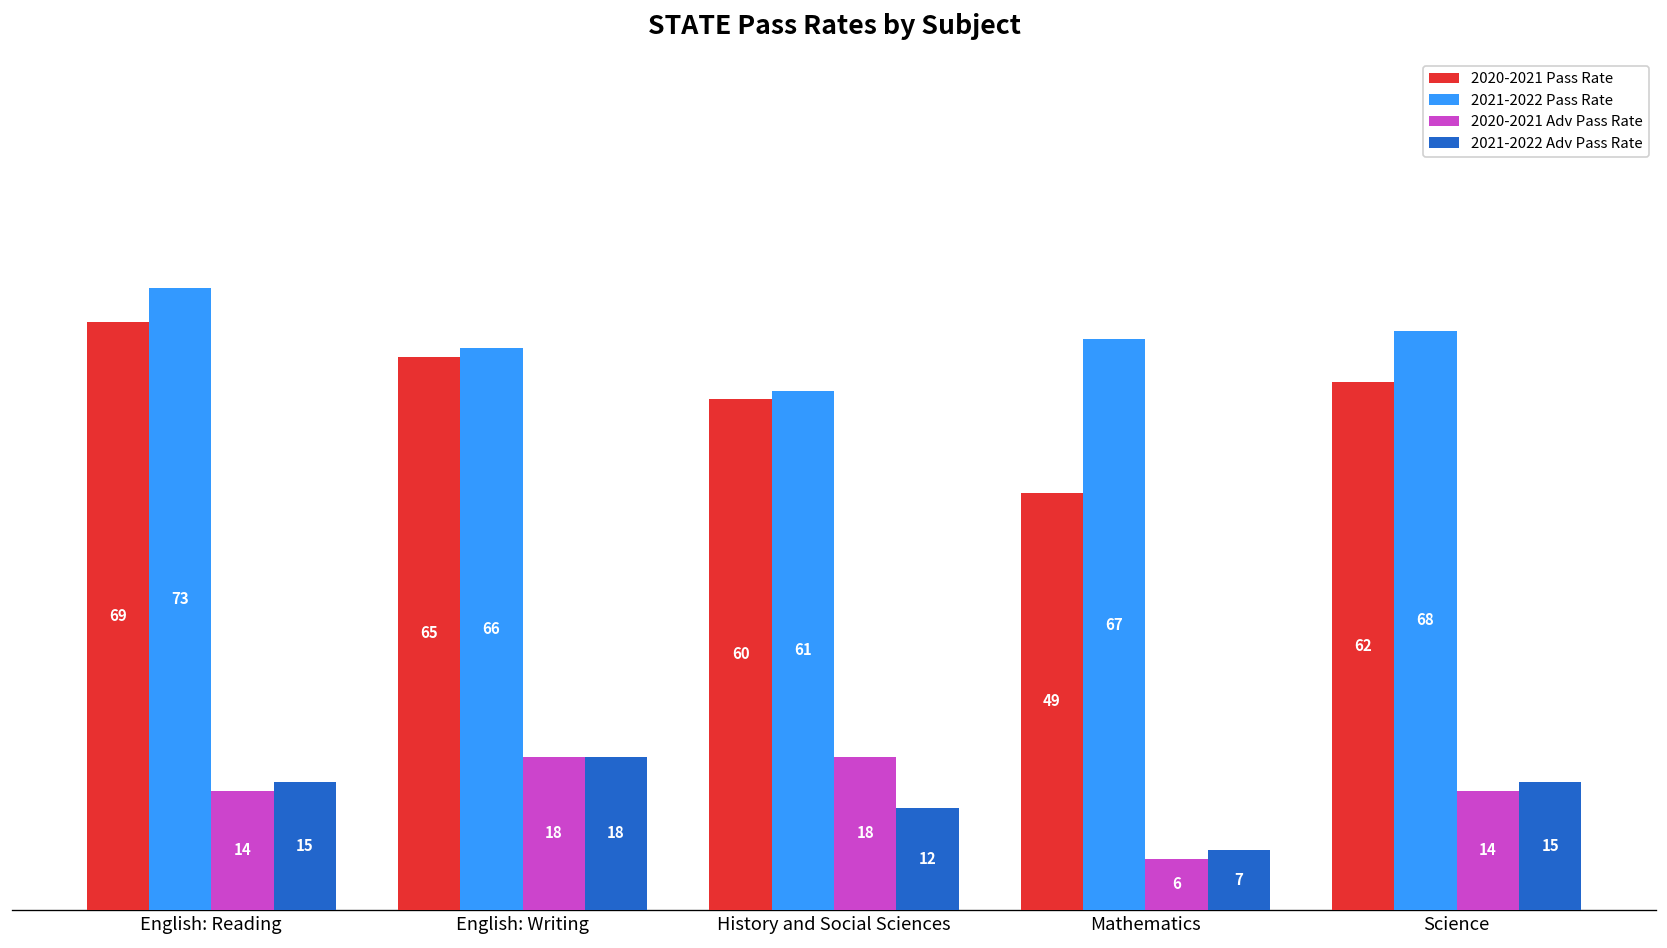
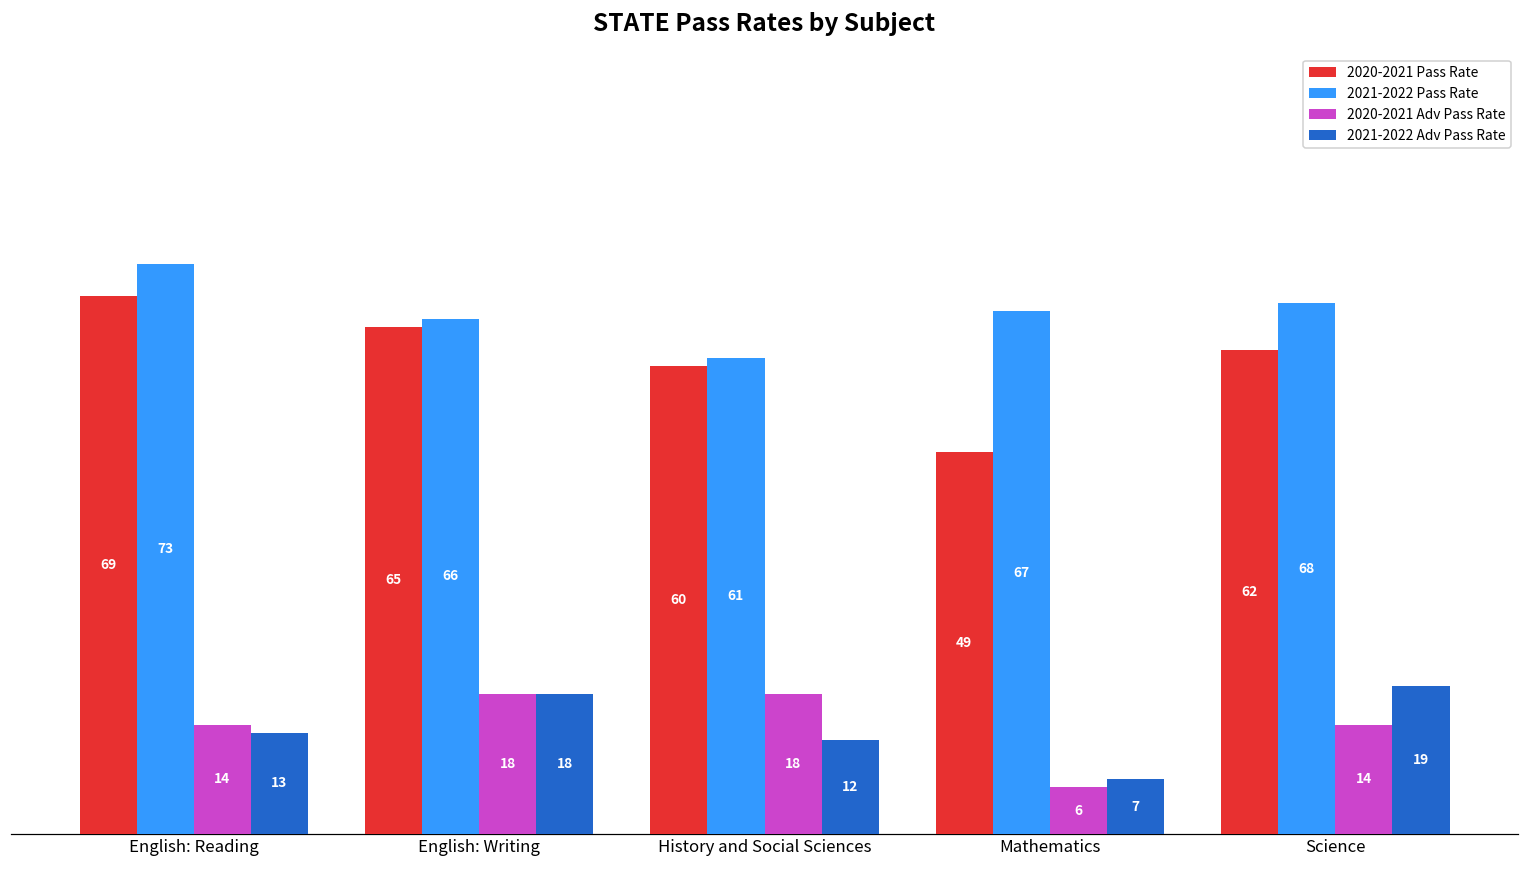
  {
    "2021-2022 Adv Pass Rate": {
-     "English: Reading": 15,
-     "Science": 15
+     "English: Reading": 13,
+     "Science": 19
    }
  }
